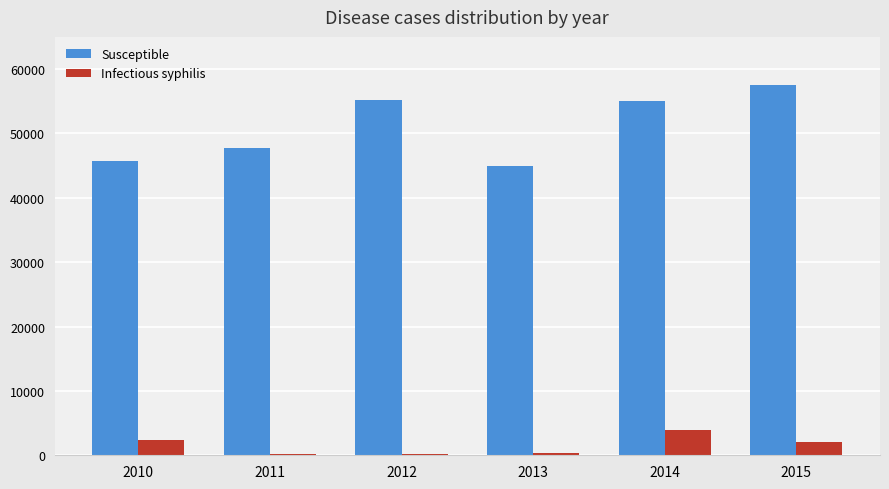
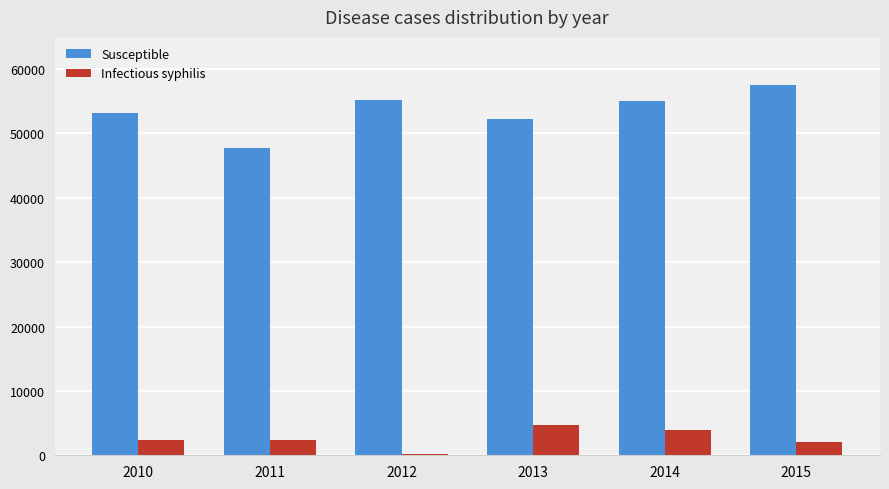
  {
    "Susceptible": {
-     "2010": 46000,
+     "2010": 53000,
      "2011": 48000,
      "2012": 55000,
-     "2013": 45000,
+     "2013": 52000,
      "2014": 55000,
      "2015": 57000
    },
    "Infectious syphilis": {
      "2010": 2000,
-     "2011": 0,
-     "2013": 0,
+     "2011": 2000,
+     "2013": 5000,
      "2014": 4000,
      "2015": 2000
    }
  }
